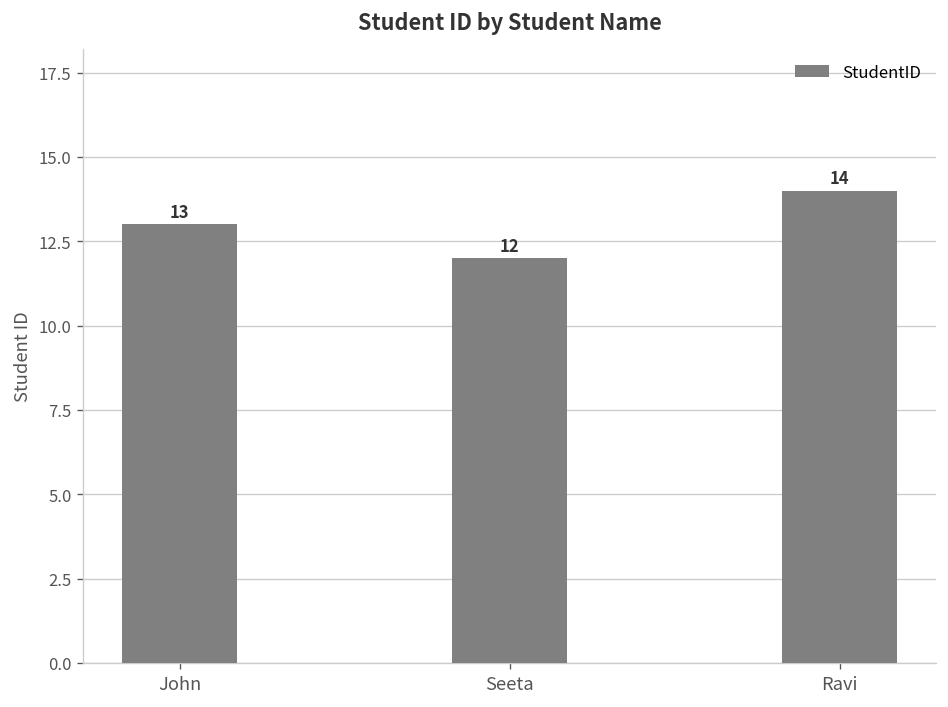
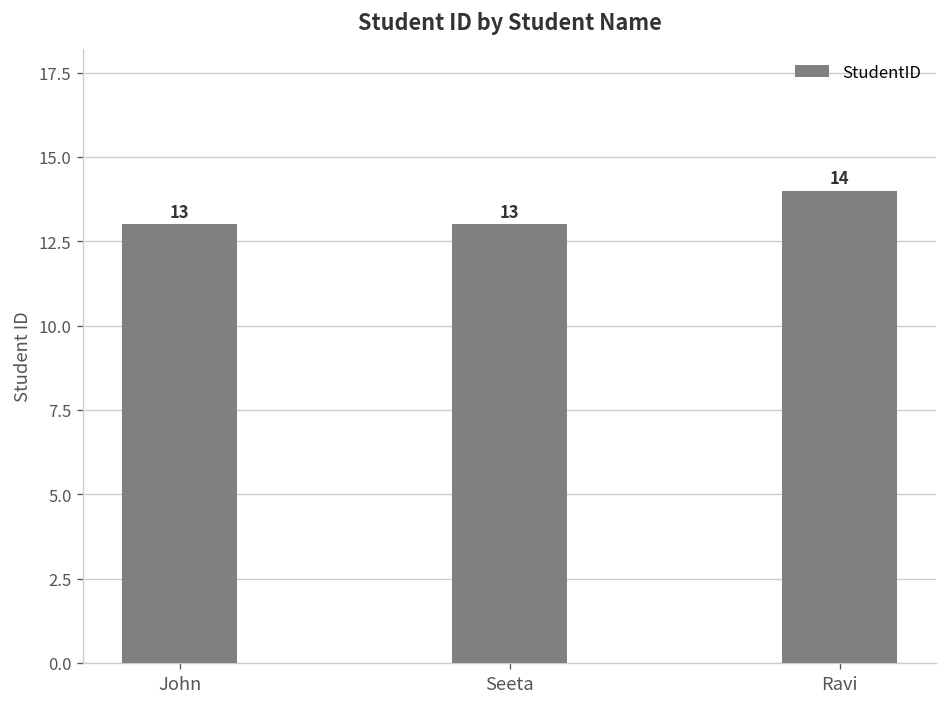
  {
    "John": 13,
-   "Seeta": 12,
+   "Seeta": 13,
    "Ravi": 14
  }
